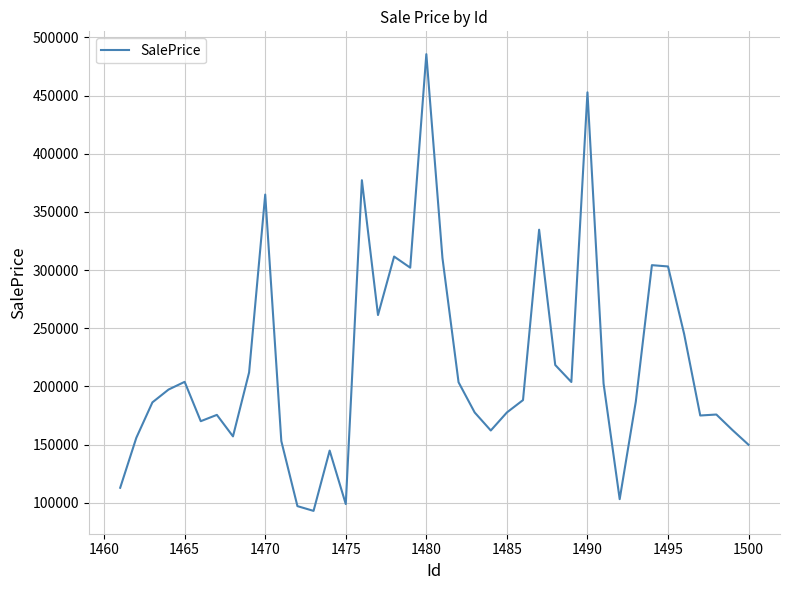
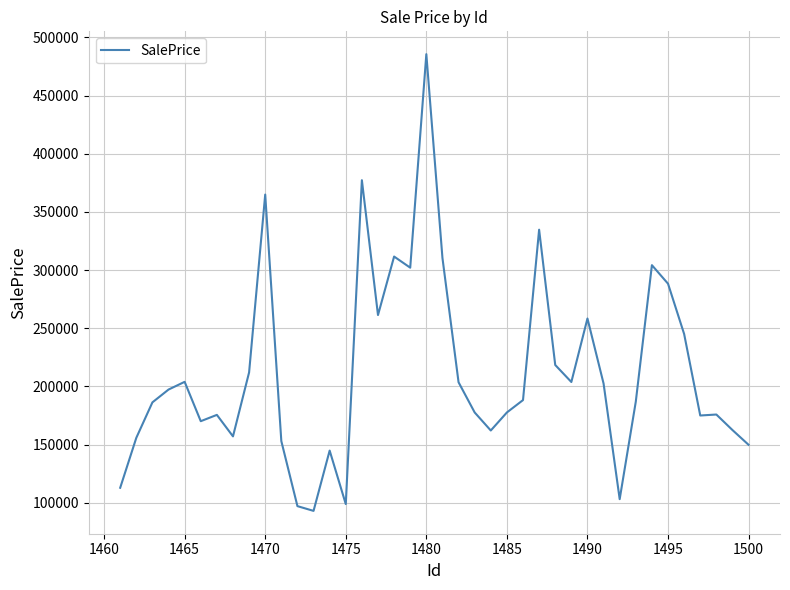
  {
    "1465": 204000,
    "1470": 365000,
    "1475": 99000,
    "1480": 486000,
    "1485": 178000,
-   "1490": 453000,
-   "1495": 303000,
+   "1490": 258000,
+   "1495": 288000,
    "1500": 150000
  }
